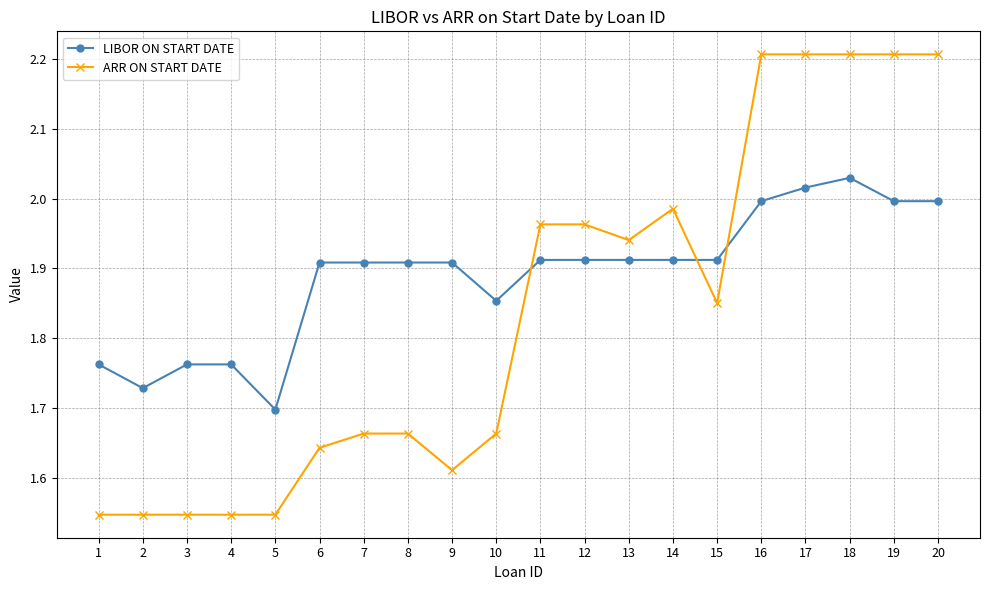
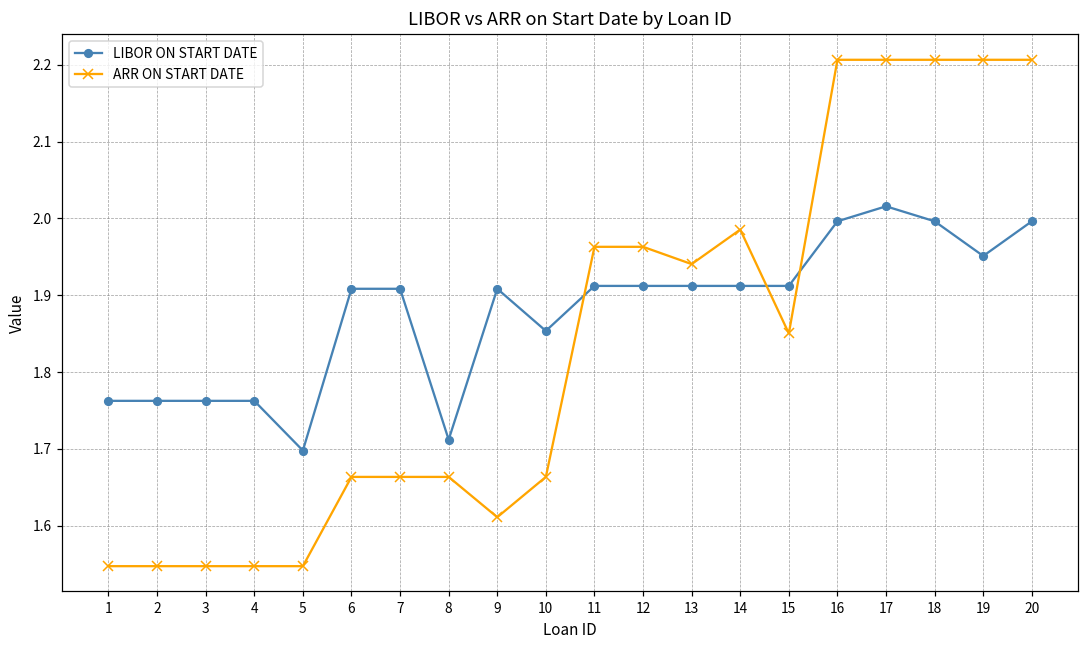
  {
    "LIBOR ON START DATE": {
      "1": 1.76,
-     "2": 1.73,
+     "2": 1.76,
      "3": 1.76,
      "4": 1.76,
      "5": 1.70,
      "6": 1.91,
      "7": 1.91,
-     "8": 1.91,
+     "8": 1.71,
      "9": 1.91,
      "10": 1.85,
      "11": 1.91,
      "12": 1.91,
      "13": 1.91,
      "14": 1.91,
      "15": 1.91,
      "16": 2.00,
      "17": 2.02,
-     "18": 2.03,
-     "19": 2.00,
+     "18": 2.00,
+     "19": 1.95,
      "20": 2.00
    },
    "ARR ON START DATE": {
      "1": 1.55,
      "2": 1.55,
      "3": 1.55,
      "4": 1.55,
      "5": 1.55,
-     "6": 1.64,
+     "6": 1.66,
      "7": 1.66,
      "8": 1.66,
      "9": 1.61,
      "10": 1.66,
      "11": 1.96,
      "12": 1.96,
      "13": 1.94,
      "14": 1.99,
      "15": 1.85,
      "16": 2.21,
      "17": 2.21,
      "18": 2.21,
      "19": 2.21,
      "20": 2.21
    }
  }
